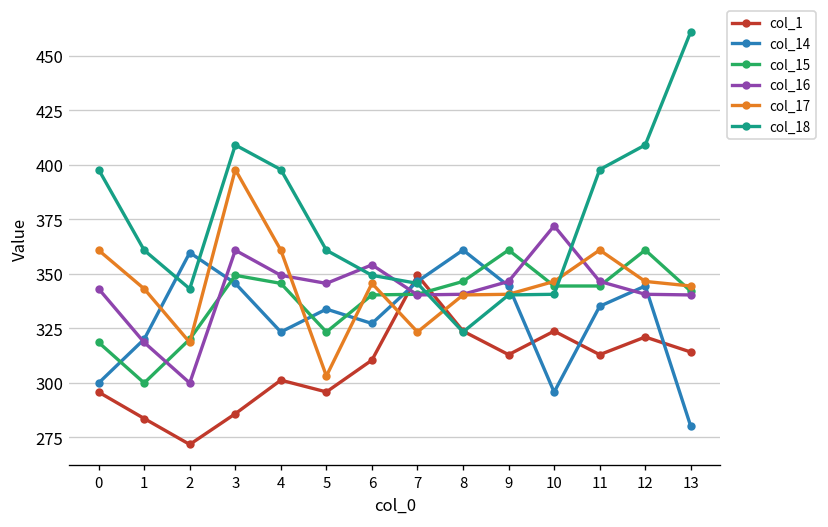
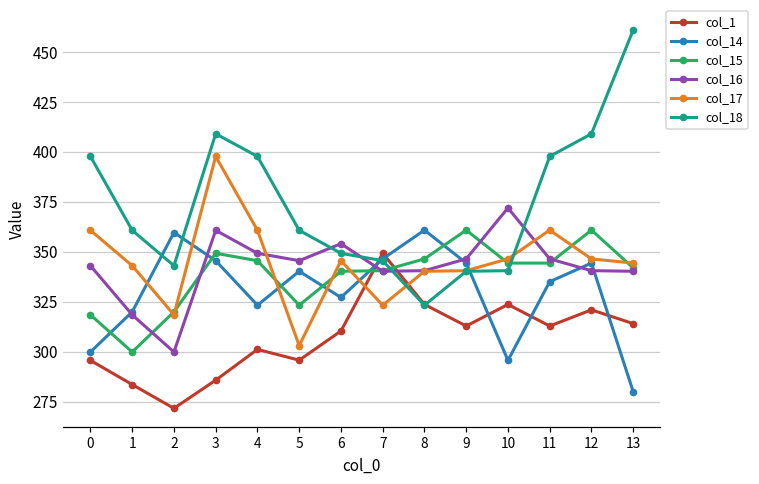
  {
    "col_1": {
      "0": 296,
      "1": 284,
      "2": 272,
      "3": 286,
      "4": 301,
      "5": 296,
      "6": 310,
      "7": 349,
      "9": 313,
      "10": 324,
      "11": 313,
      "12": 321,
      "13": 314
    },
    "col_14": {
      "0": 300,
      "1": 320,
      "2": 360,
      "3": 346,
      "4": 323,
-     "5": 334,
+     "5": 340,
      "6": 327,
      "8": 361,
      "9": 344,
      "10": 296,
      "11": 335,
      "12": 344,
      "13": 280
    },
    "col_16": {
      "0": 343,
      "1": 319,
      "2": 300,
      "3": 361,
      "4": 349,
      "5": 346,
      "6": 354,
      "9": 347,
      "10": 372,
      "11": 347,
      "12": 341,
      "13": 340
    },
    "col_17": {
      "0": 361,
      "1": 343,
      "2": 319,
      "3": 398,
      "4": 361,
      "5": 303,
      "6": 346,
      "7": 323,
      "10": 347,
      "11": 361,
      "12": 347,
      "13": 344
    }
  }
